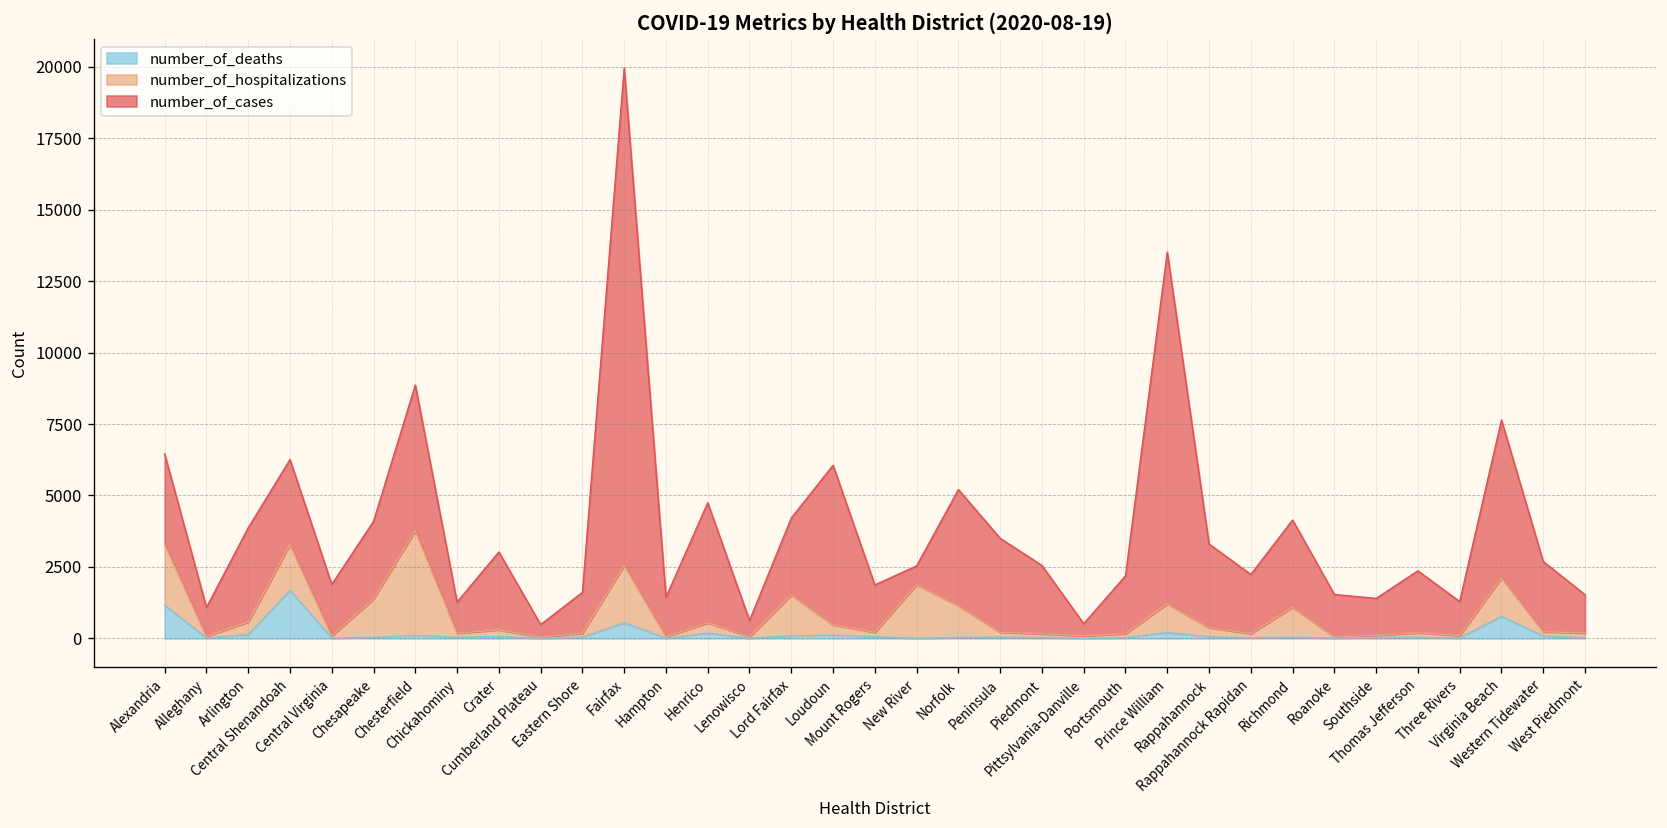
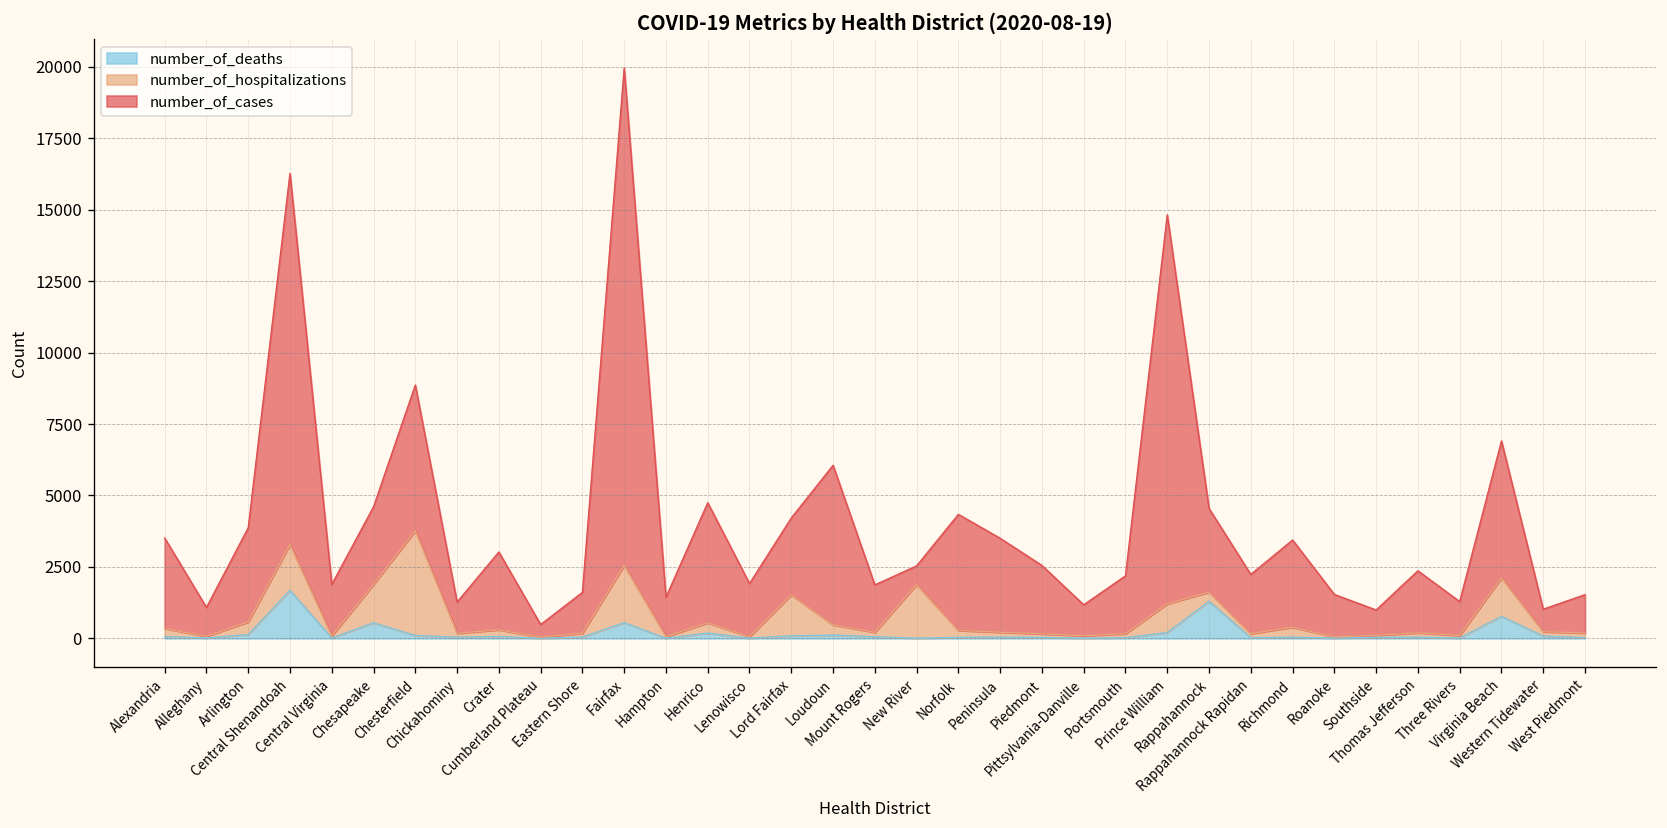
  {
    "number_of_deaths": {
-     "Alexandria": 1200,
+     "Alexandria": 100,
      "Arlington": 100,
      "Central Shenandoah": 1700,
-     "Chesapeake": 0,
+     "Chesapeake": 500,
      "Chesterfield": 100,
      "Chickahominy": 0,
      "Crater": 100,
      "Eastern Shore": 0,
      "Fairfax": 600,
      "Henrico": 200,
      "Lord Fairfax": 100,
      "Loudoun": 100,
      "Mount Rogers": 100,
      "New River": 0,
      "Norfolk": 0,
      "Peninsula": 0,
      "Piedmont": 0,
      "Portsmouth": 0,
      "Prince William": 200,
-     "Rappahannock": 100,
+     "Rappahannock": 1300,
      "Rappahannock Rapidan": 0,
      "Richmond": 0,
      "Thomas Jefferson": 0,
      "Virginia Beach": 800,
      "Western Tidewater": 100,
      "West Piedmont": 0
    },
    "number_of_hospitalizations": {
-     "Alexandria": 2100,
+     "Alexandria": 300,
      "Arlington": 400,
      "Central Shenandoah": 1600,
      "Chesapeake": 1300,
      "Chesterfield": 3700,
      "Chickahominy": 100,
      "Crater": 200,
      "Eastern Shore": 100,
      "Fairfax": 2000,
      "Henrico": 400,
      "Lord Fairfax": 1400,
      "Loudoun": 400,
      "Mount Rogers": 200,
      "New River": 1900,
-     "Norfolk": 1100,
+     "Norfolk": 200,
      "Peninsula": 200,
      "Piedmont": 100,
      "Portsmouth": 100,
      "Prince William": 1000,
      "Rappahannock": 300,
      "Rappahannock Rapidan": 100,
-     "Richmond": 1000,
+     "Richmond": 300,
      "Thomas Jefferson": 200,
      "Virginia Beach": 1300,
      "Western Tidewater": 200,
      "West Piedmont": 200
    },
    "number_of_cases": {
      "Alexandria": 3200,
      "Alleghany": 1000,
      "Arlington": 3300,
-     "Central Shenandoah": 3000,
+     "Central Shenandoah": 13000,
      "Central Virginia": 1800,
      "Chesapeake": 2700,
      "Chesterfield": 5100,
      "Chickahominy": 1100,
      "Crater": 2700,
      "Cumberland Plateau": 400,
      "Eastern Shore": 1400,
      "Fairfax": 17400,
      "Hampton": 1400,
      "Henrico": 4200,
-     "Lenowisco": 600,
+     "Lenowisco": 1900,
      "Lord Fairfax": 2700,
      "Loudoun": 5600,
      "Mount Rogers": 1700,
      "New River": 700,
      "Norfolk": 4100,
      "Peninsula": 3300,
      "Piedmont": 2400,
-     "Pittsylvania-Danville": 400,
+     "Pittsylvania-Danville": 1100,
      "Portsmouth": 2000,
-     "Prince William": 12300,
+     "Prince William": 13600,
      "Rappahannock": 2900,
      "Rappahannock Rapidan": 2100,
      "Richmond": 3100,
      "Roanoke": 1500,
-     "Southside": 1300,
+     "Southside": 900,
      "Thomas Jefferson": 2200,
      "Three Rivers": 1200,
-     "Virginia Beach": 5500,
-     "Western Tidewater": 2500,
+     "Virginia Beach": 4800,
+     "Western Tidewater": 800,
      "West Piedmont": 1300
    }
  }
